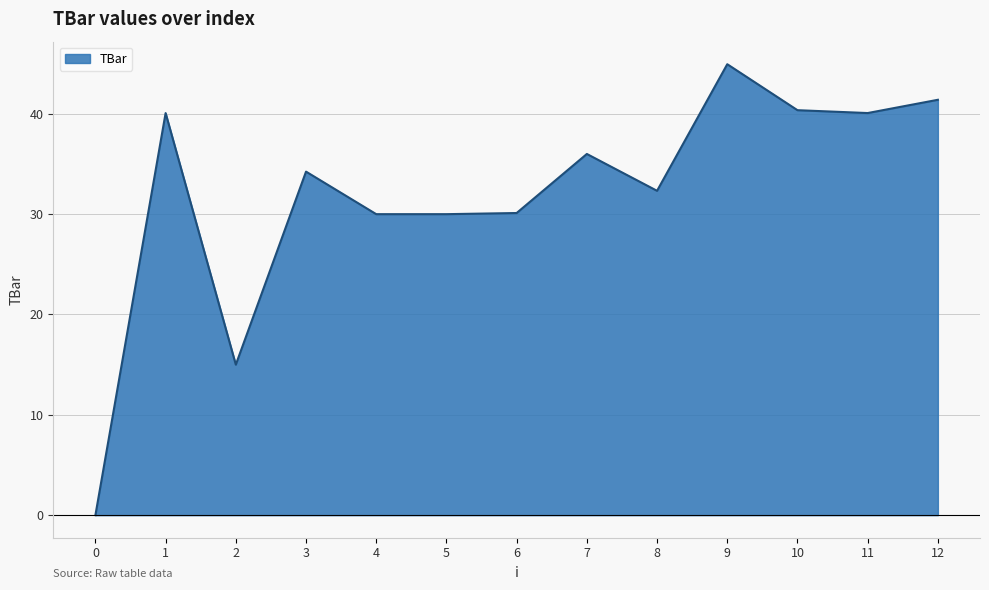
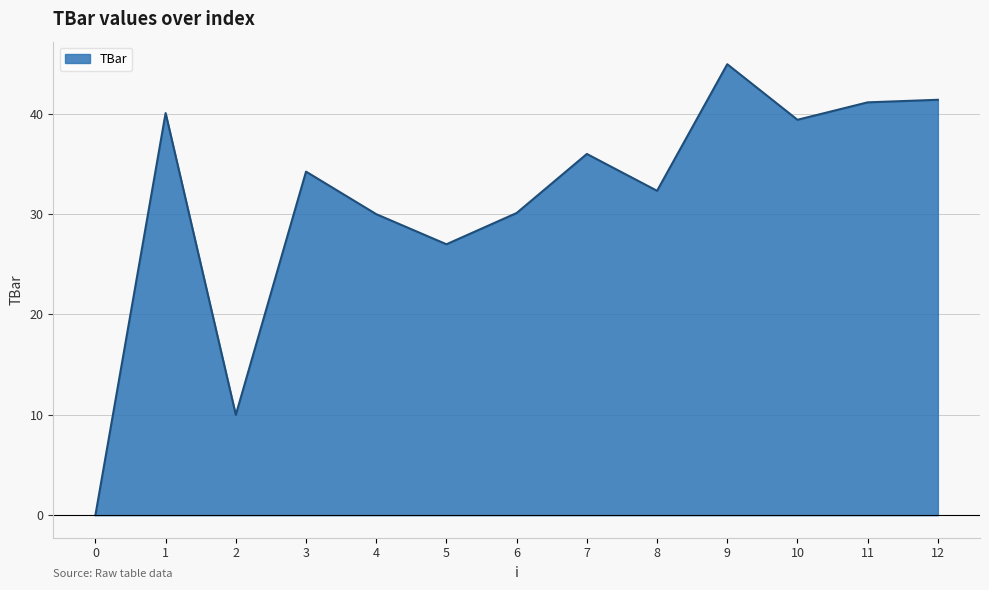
  {
    "0": 0.0,
    "1": 40.1,
-   "2": 15,
+   "2": 10,
    "3": 34.2,
    "4": 30.0,
-   "5": 30,
+   "5": 27,
    "6": 30.1,
    "7": 36.0,
    "8": 32.3,
    "9": 44.9,
-   "10": 40.4,
-   "11": 40.1,
+   "10": 39.4,
+   "11": 41.1,
    "12": 41.4
  }
